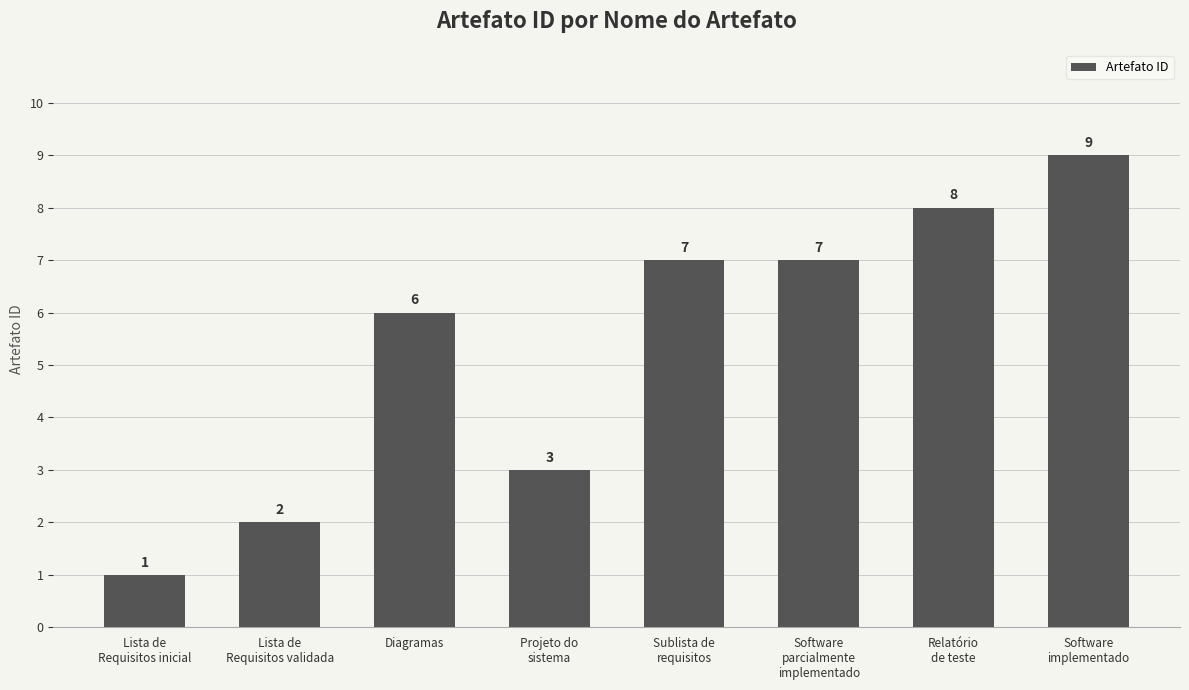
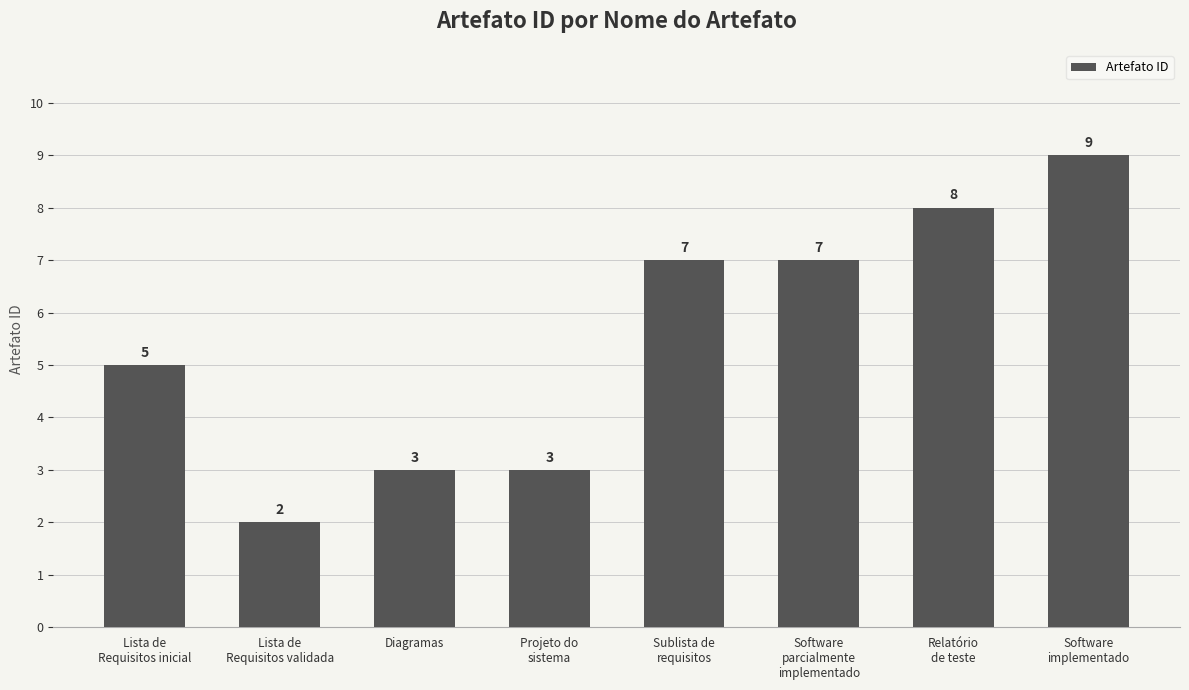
  {
-   "Lista de Requisitos inicial": 1,
+   "Lista de Requisitos inicial": 5,
    "Lista de Requisitos validada": 2,
-   "Diagramas": 6,
+   "Diagramas": 3,
    "Projeto do sistema": 3,
    "Sublista de requisitos": 7,
    "Software parcialmente implementado": 7,
    "Relatório de teste": 8,
    "Software implementado": 9
  }
